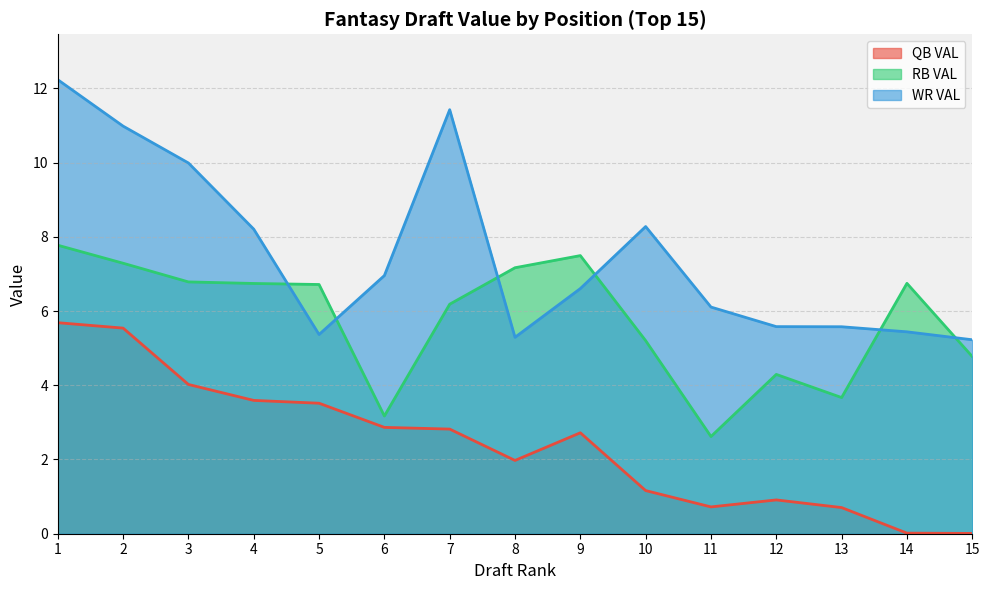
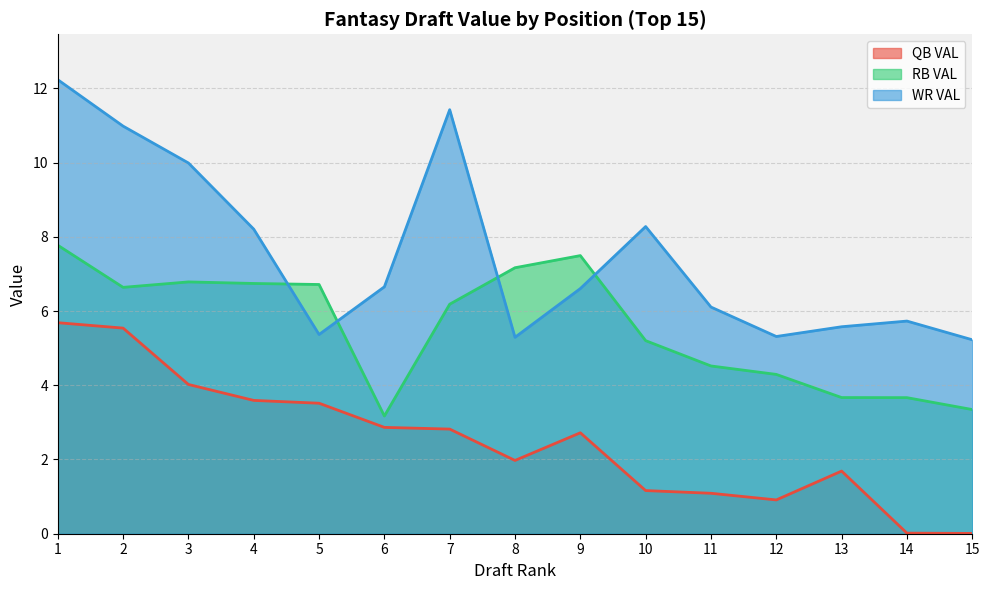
  {
    "QB VAL": {
      "1": 5.7,
      "2": 5.5,
      "3": 4.0,
      "4": 3.6,
      "5": 3.5,
      "6": 2.9,
      "7": 2.8,
      "8": 2.0,
      "9": 2.7,
      "10": 1.2,
-     "11": 0.7,
+     "11": 1.1,
      "12": 0.9,
-     "13": 0.7,
+     "13": 1.7,
      "14": 0.0,
      "15": 0.0
    },
    "RB VAL": {
      "1": 7.8,
-     "2": 7.3,
+     "2": 6.6,
      "3": 6.8,
      "4": 6.7,
      "5": 6.7,
      "6": 3.2,
      "7": 6.2,
      "8": 7.2,
      "9": 7.5,
      "10": 5.2,
-     "11": 2.6,
+     "11": 4.5,
      "12": 4.3,
      "13": 3.7,
-     "14": 6.7,
-     "15": 4.8
+     "14": 3.7,
+     "15": 3.3
    },
    "WR VAL": {
      "1": 12.2,
      "2": 11.0,
      "3": 10.0,
      "4": 8.2,
      "5": 5.4,
-     "6": 7.0,
+     "6": 6.7,
      "7": 11.4,
      "8": 5.3,
      "9": 6.6,
      "10": 8.3,
      "11": 6.1,
-     "12": 5.6,
+     "12": 5.3,
      "13": 5.6,
-     "14": 5.4,
+     "14": 5.7,
      "15": 5.2
    }
  }
